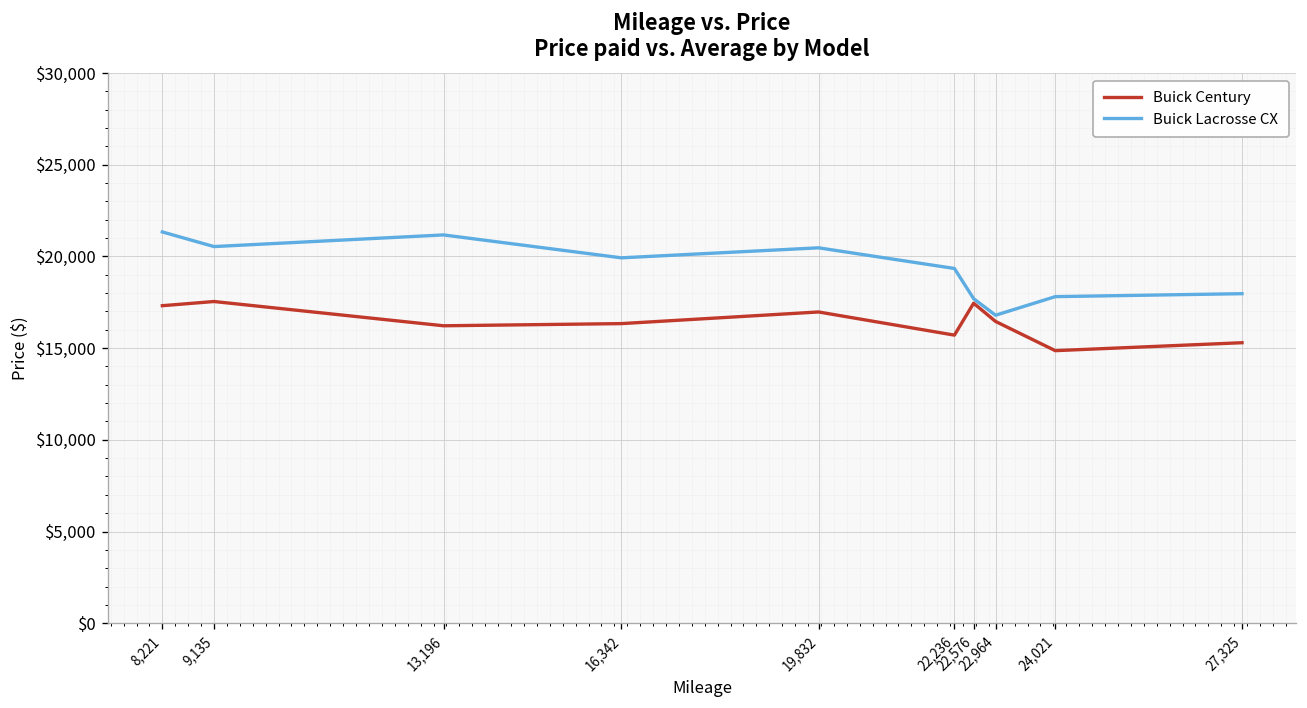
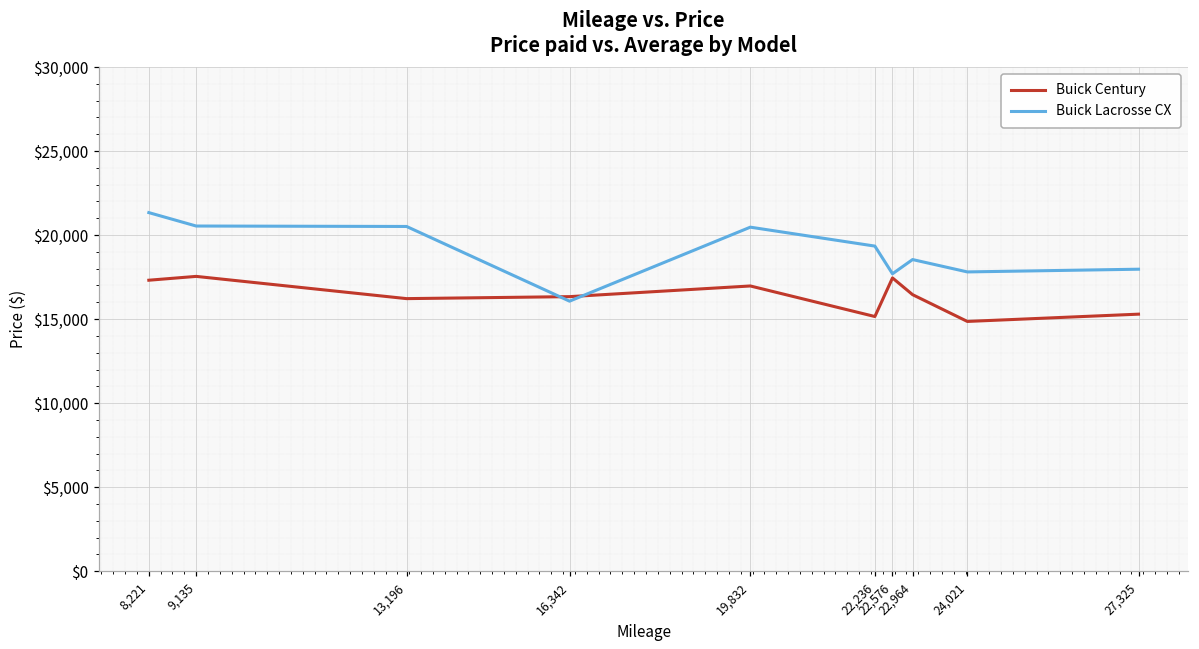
  {
    "Buick Century": {
      "8,221": "$17,300",
      "9,135": "$17,500",
      "13,196": "$16,200",
      "16,342": "$16,300",
      "19,832": "$17,000",
-     "22,236": "$15,700",
+     "22,236": "$15,200",
      "22,576": "$17,500",
      "22,964": "$16,500",
      "24,021": "$14,900",
      "27,325": "$15,300"
    },
    "Buick Lacrosse CX": {
      "8,221": "$21,300",
      "9,135": "$20,500",
-     "13,196": "$21,200",
-     "16,342": "$19,900",
+     "13,196": "$20,500",
+     "16,342": "$16,100",
      "19,832": "$20,500",
      "22,236": "$19,300",
      "22,576": "$17,700",
-     "22,964": "$16,800",
+     "22,964": "$18,500",
      "24,021": "$17,800",
      "27,325": "$18,000"
    }
  }
